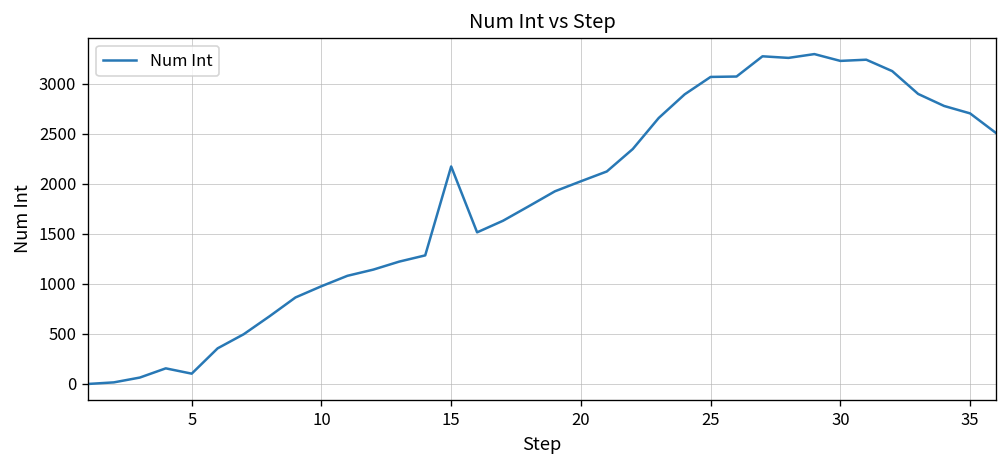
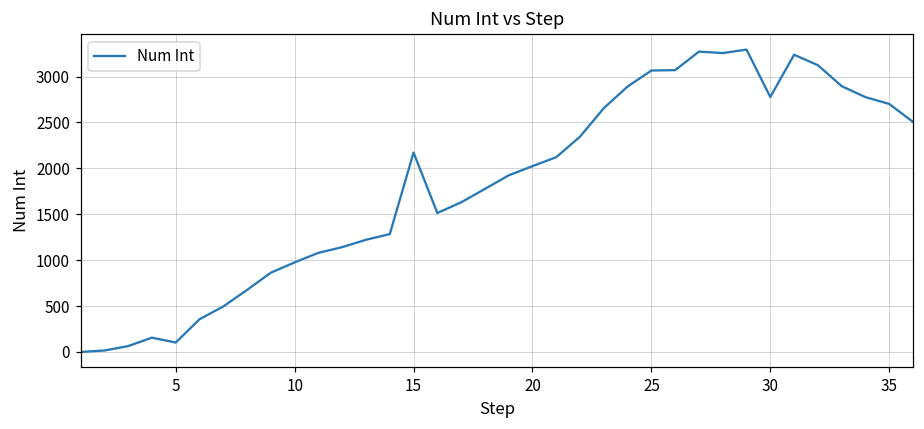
  {
    "5": 100,
    "10": 1000,
    "15": 2200,
    "20": 2000,
    "25": 3100,
-   "30": 3200,
+   "30": 2800,
    "35": 2700
  }
